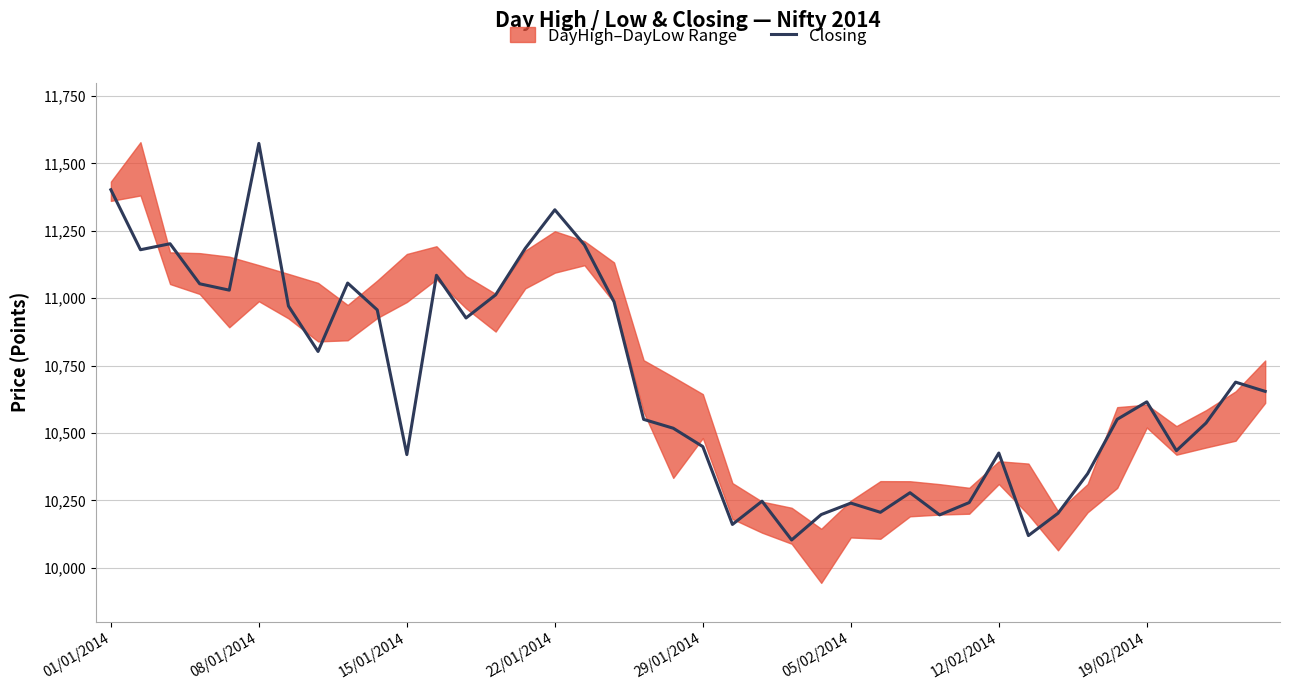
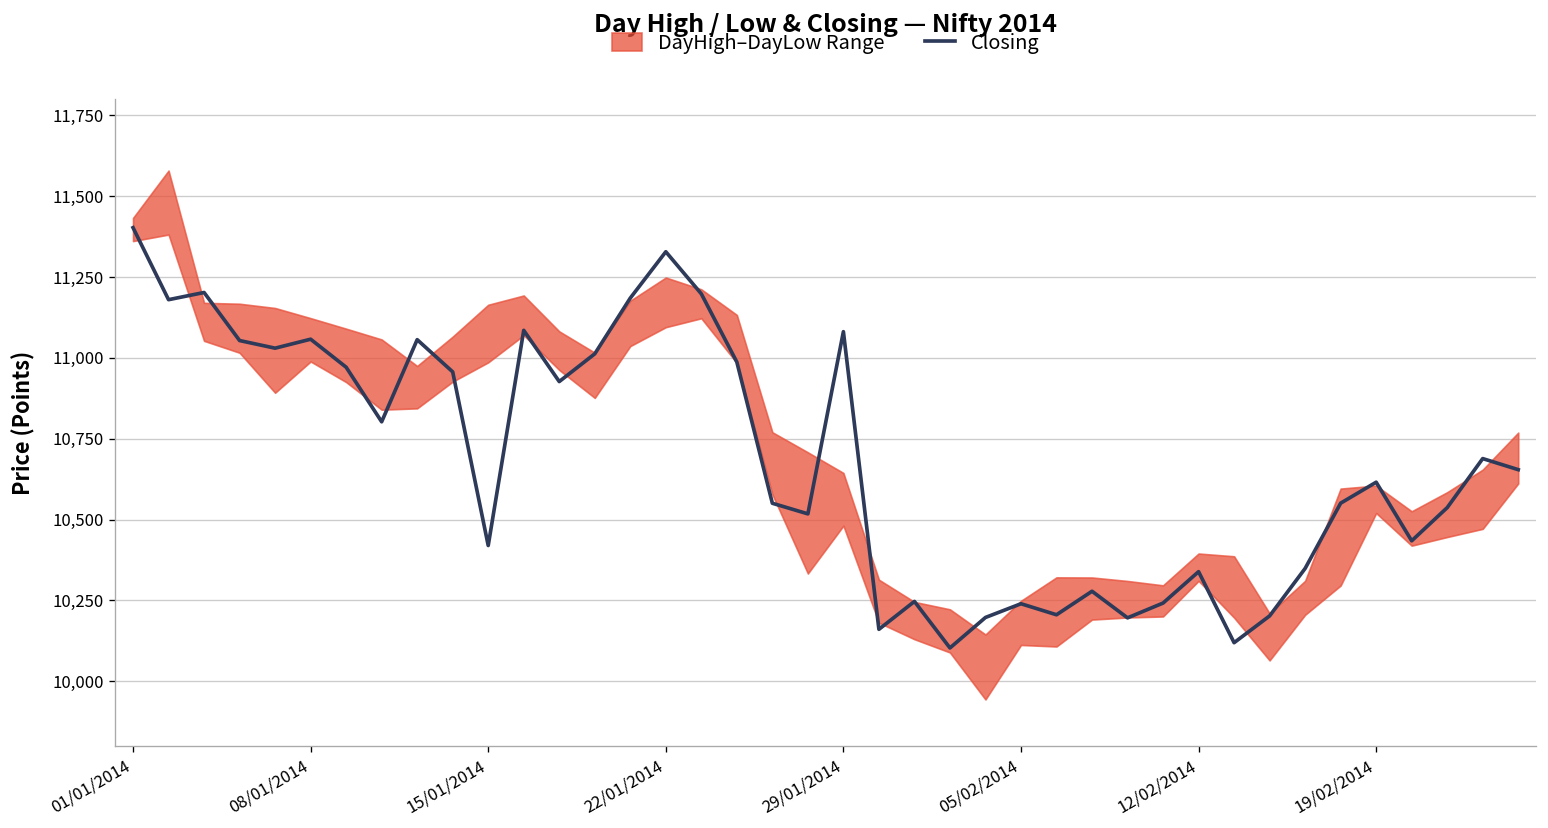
  {
    "Closing": {
      "01/01/2014": "11,400",
-     "08/01/2014": "11,570",
+     "08/01/2014": "11,060",
      "15/01/2014": "10,420",
      "22/01/2014": "11,330",
-     "29/01/2014": "10,450",
-     "12/02/2014": "10,430",
+     "29/01/2014": "11,080",
+     "12/02/2014": "10,340",
      "19/02/2014": "10,620"
    }
  }
